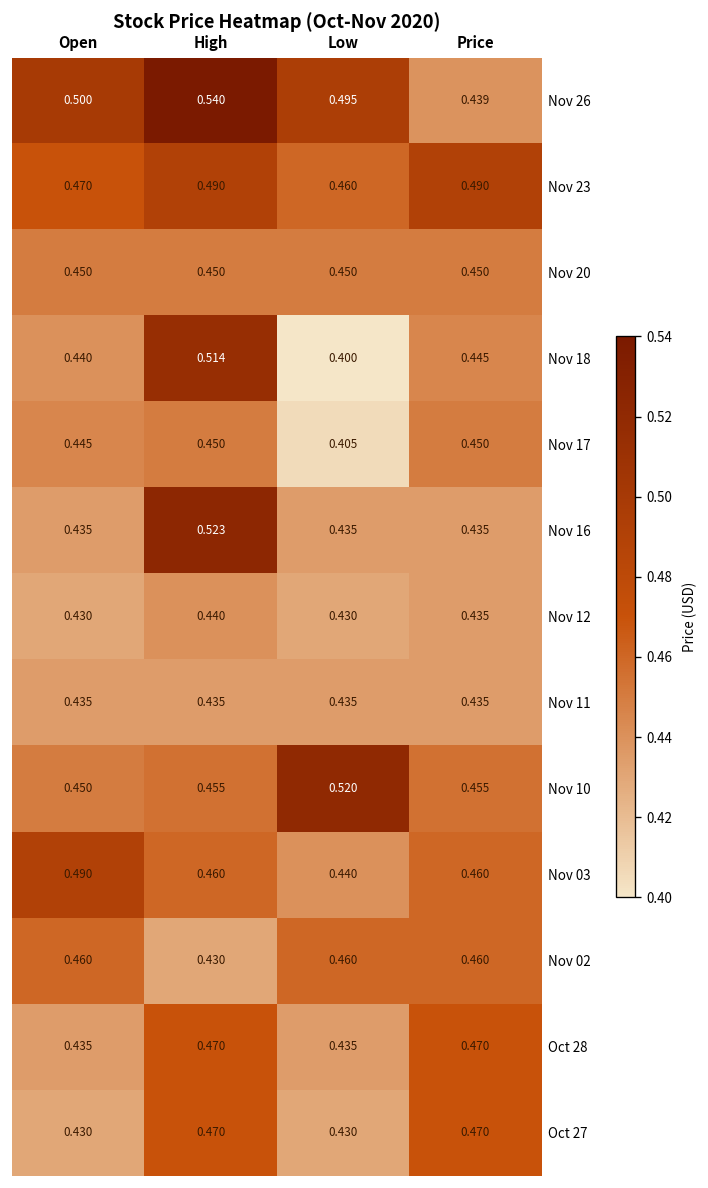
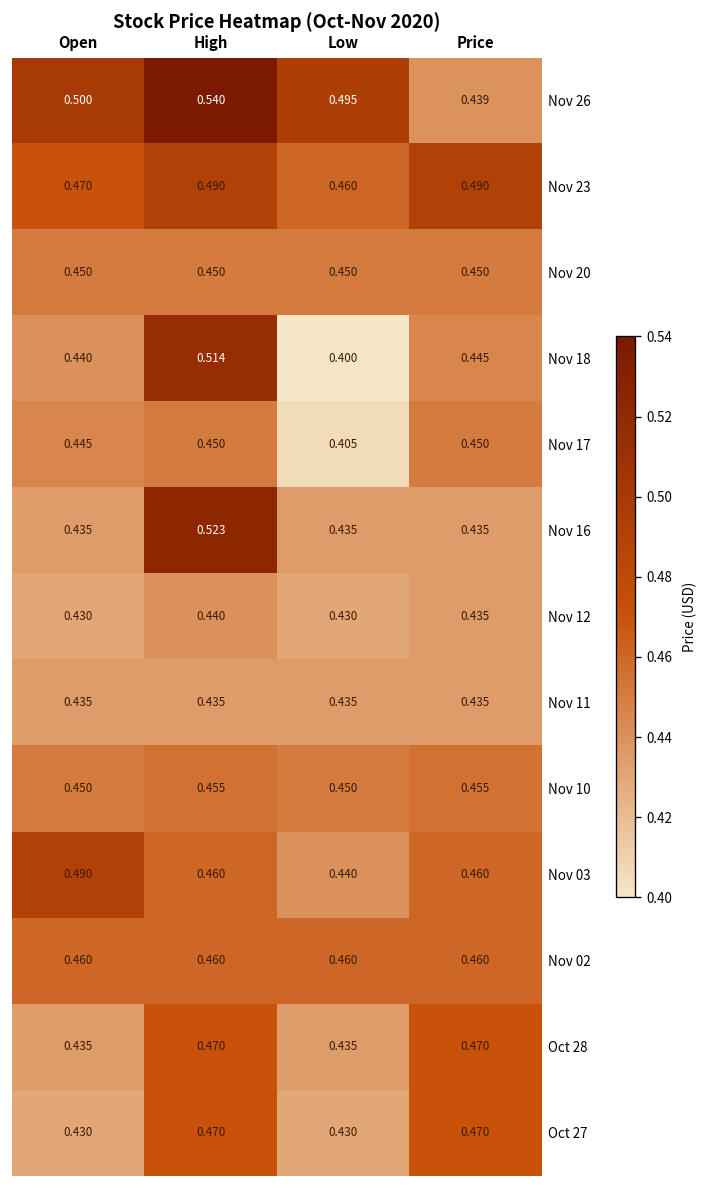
  {
    "Nov 26": {
      "Open": 0.500,
      "High": 0.540,
      "Low": 0.495,
      "Price": 0.439
    },
    "Nov 23": {
      "Open": 0.470,
      "High": 0.490,
      "Low": 0.460,
      "Price": 0.490
    },
    "Nov 20": {
      "Open": 0.450,
      "High": 0.450,
      "Low": 0.450,
      "Price": 0.450
    },
    "Nov 18": {
      "Open": 0.440,
      "High": 0.514,
      "Low": 0.400,
      "Price": 0.445
    },
    "Nov 17": {
      "Open": 0.445,
      "High": 0.450,
      "Low": 0.405,
      "Price": 0.450
    },
    "Nov 16": {
      "Open": 0.435,
      "High": 0.523,
      "Low": 0.435,
      "Price": 0.435
    },
    "Nov 12": {
      "Open": 0.430,
      "High": 0.440,
      "Low": 0.430,
      "Price": 0.435
    },
    "Nov 11": {
      "Open": 0.435,
      "High": 0.435,
      "Low": 0.435,
      "Price": 0.435
    },
    "Nov 10": {
      "Open": 0.450,
      "High": 0.455,
-     "Low": 0.520,
+     "Low": 0.450,
      "Price": 0.455
    },
    "Nov 03": {
      "Open": 0.490,
      "High": 0.460,
      "Low": 0.440,
      "Price": 0.460
    },
    "Nov 02": {
      "Open": 0.460,
-     "High": 0.430,
+     "High": 0.460,
      "Low": 0.460,
      "Price": 0.460
    },
    "Oct 28": {
      "Open": 0.435,
      "High": 0.470,
      "Low": 0.435,
      "Price": 0.470
    },
    "Oct 27": {
      "Open": 0.430,
      "High": 0.470,
      "Low": 0.430,
      "Price": 0.470
    }
  }
